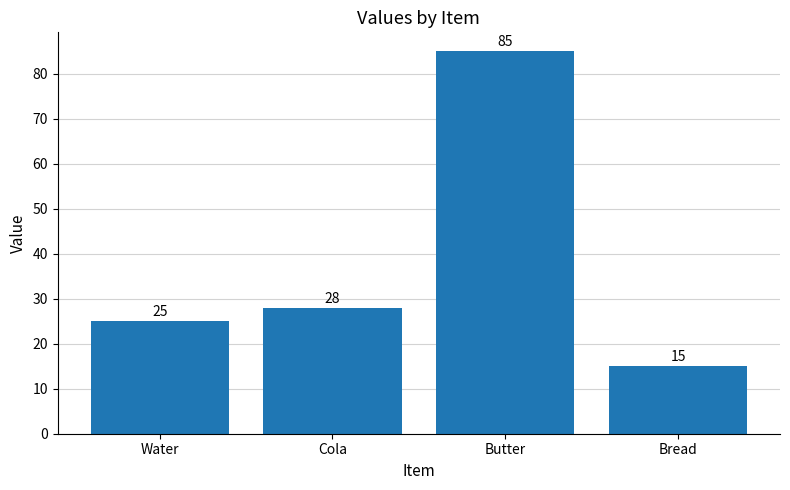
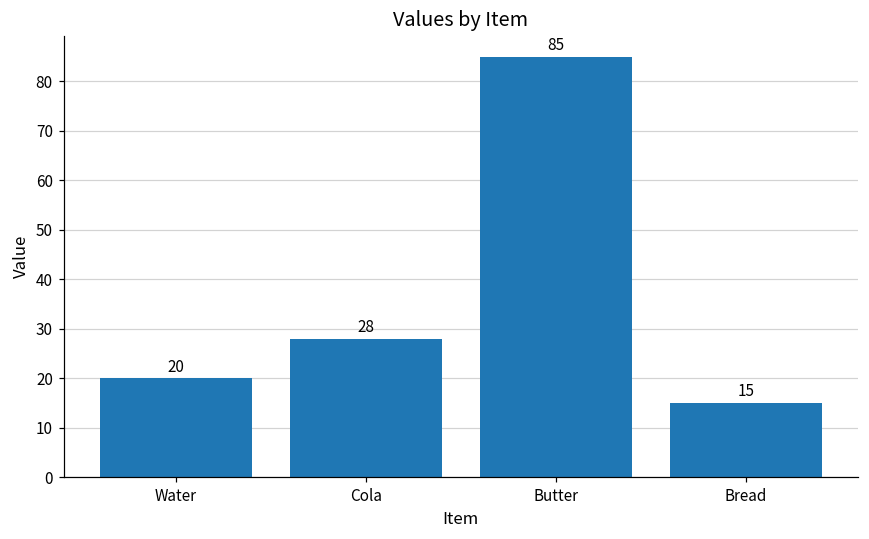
  {
-   "Water": 25,
+   "Water": 20,
    "Cola": 28,
    "Butter": 85,
    "Bread": 15
  }
